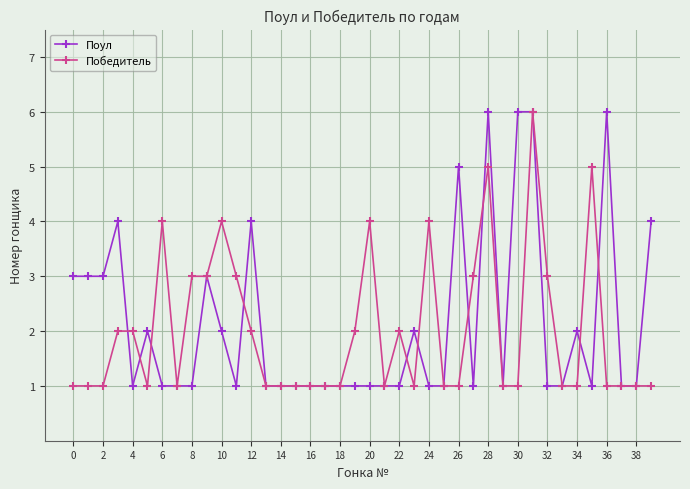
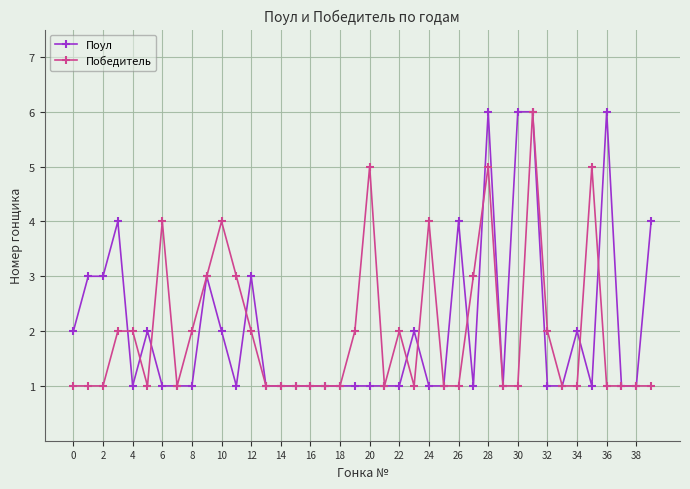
  {
    "Поул": {
-     "0": 3,
+     "0": 2,
      "2": 3,
      "4": 1,
      "6": 1,
      "8": 1,
      "10": 2,
-     "12": 4,
+     "12": 3,
      "20": 1,
      "22": 1,
      "24": 1,
-     "26": 5,
+     "26": 4,
      "28": 6,
      "30": 6,
      "32": 1,
      "34": 2,
      "36": 6
    },
    "Победитель": {
      "0": 1,
      "2": 1,
      "4": 2,
      "6": 4,
-     "8": 3,
+     "8": 2,
      "10": 4,
      "12": 2,
-     "20": 4,
+     "20": 5,
      "22": 2,
      "24": 4,
      "26": 1,
      "28": 5,
      "30": 1,
-     "32": 3,
+     "32": 2,
      "34": 1,
      "36": 1
    }
  }
